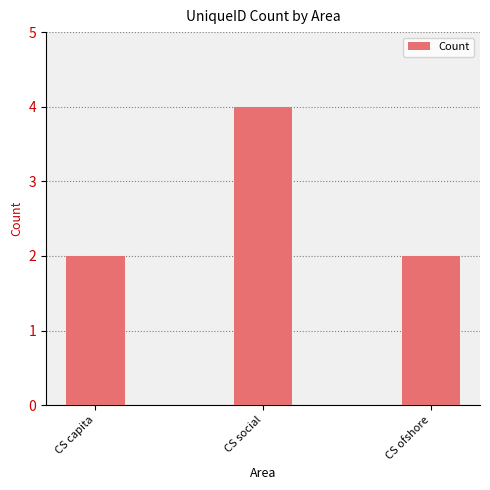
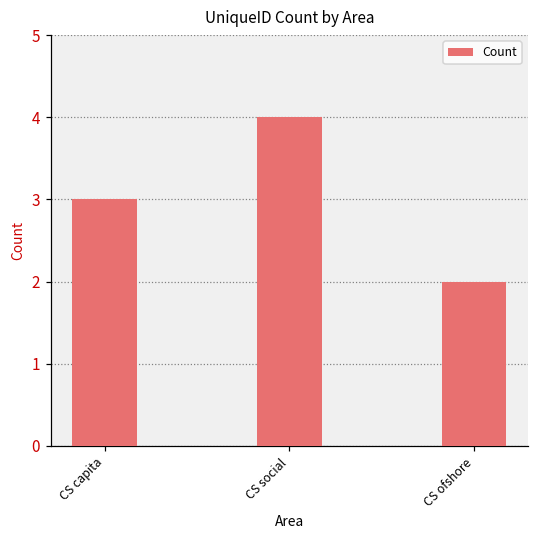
  {
-   "CS capita": 2,
+   "CS capita": 3,
    "CS social": 4,
    "CS ofshore": 2
  }
